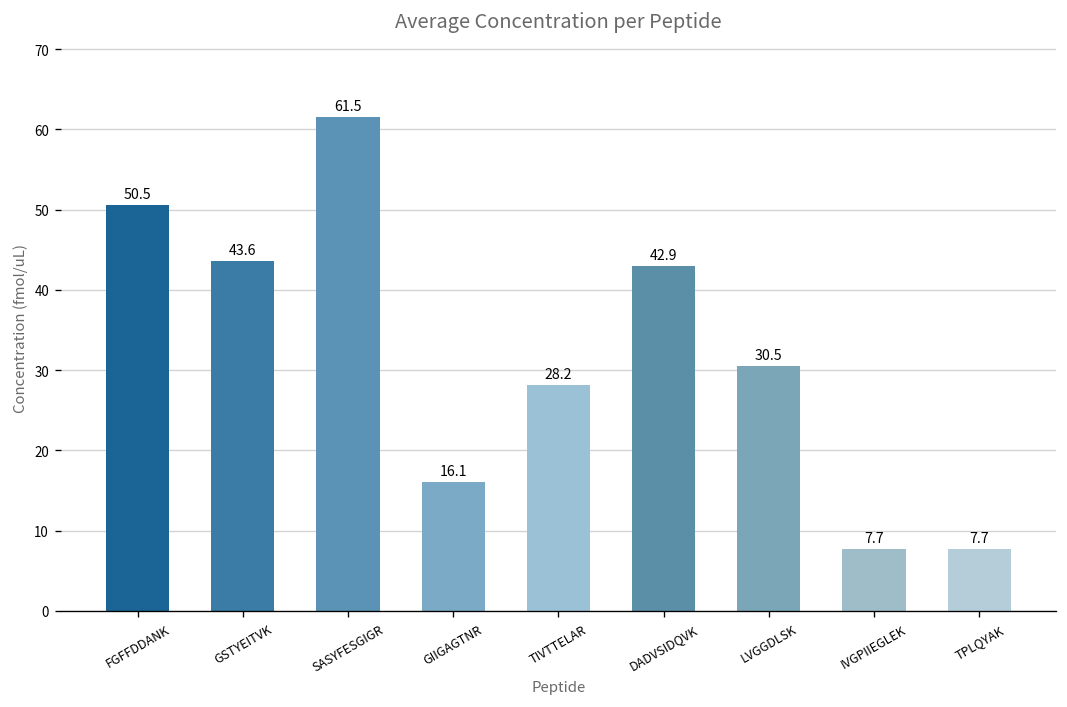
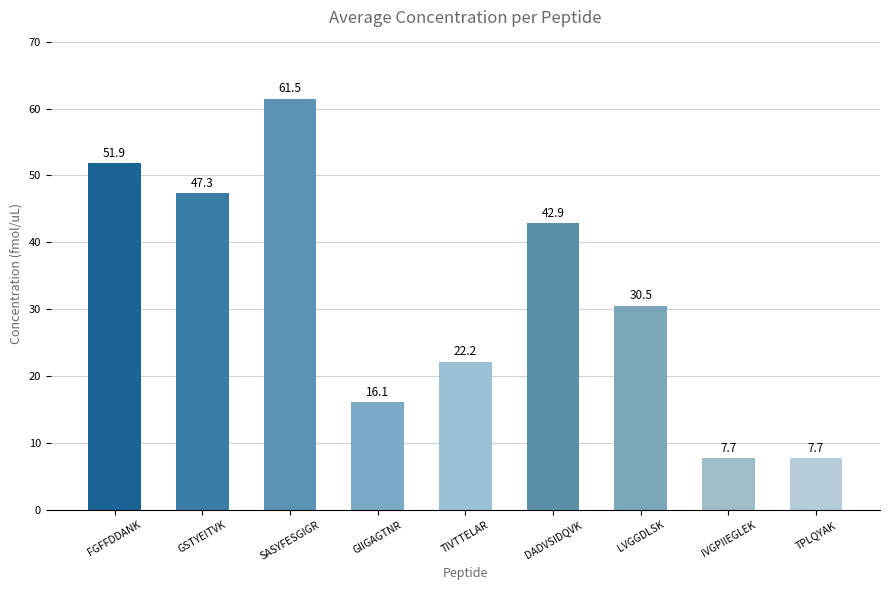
  {
-   "FGFFDDANK": 50.5,
-   "GSTYEITVK": 43.6,
+   "FGFFDDANK": 51.9,
+   "GSTYEITVK": 47.3,
    "SASYFESGIGR": 61.5,
    "GIIGAGTNR": 16.1,
-   "TIVTTELAR": 28.2,
+   "TIVTTELAR": 22.2,
    "DADVSIDQVK": 42.9,
    "LVGGDLSK": 30.5,
    "IVGPIIEGLEK": 7.7,
    "TPLQYAK": 7.7
  }
